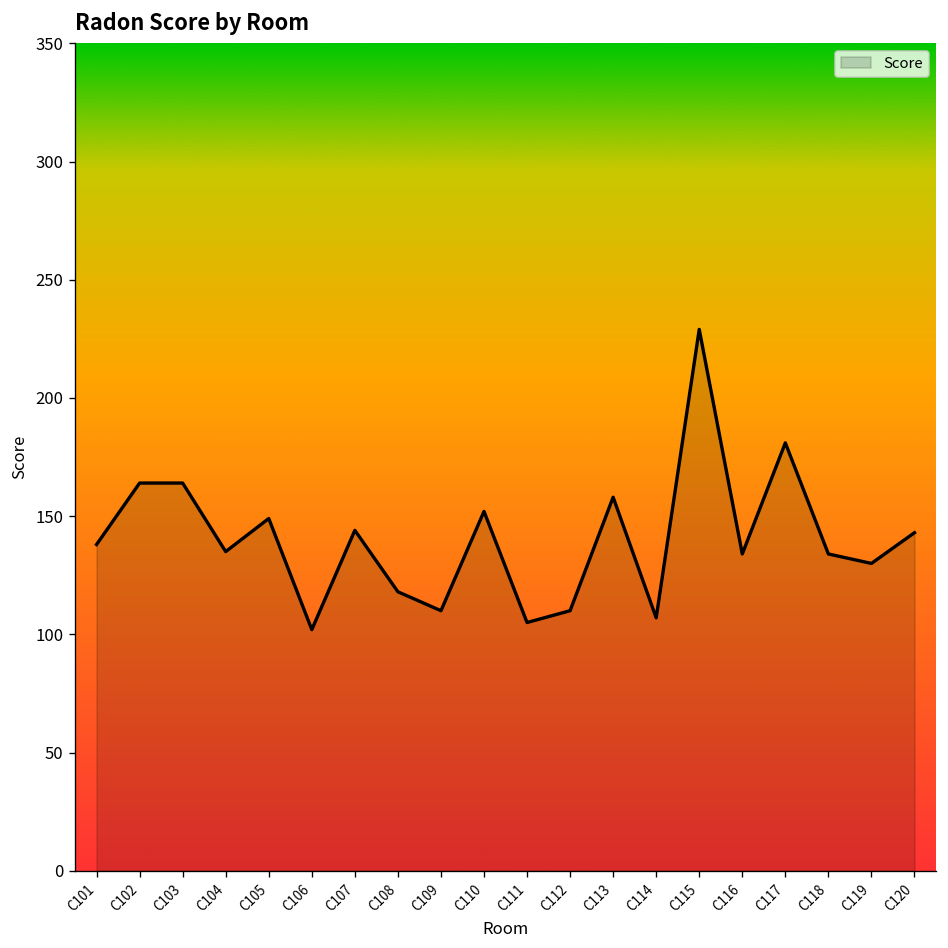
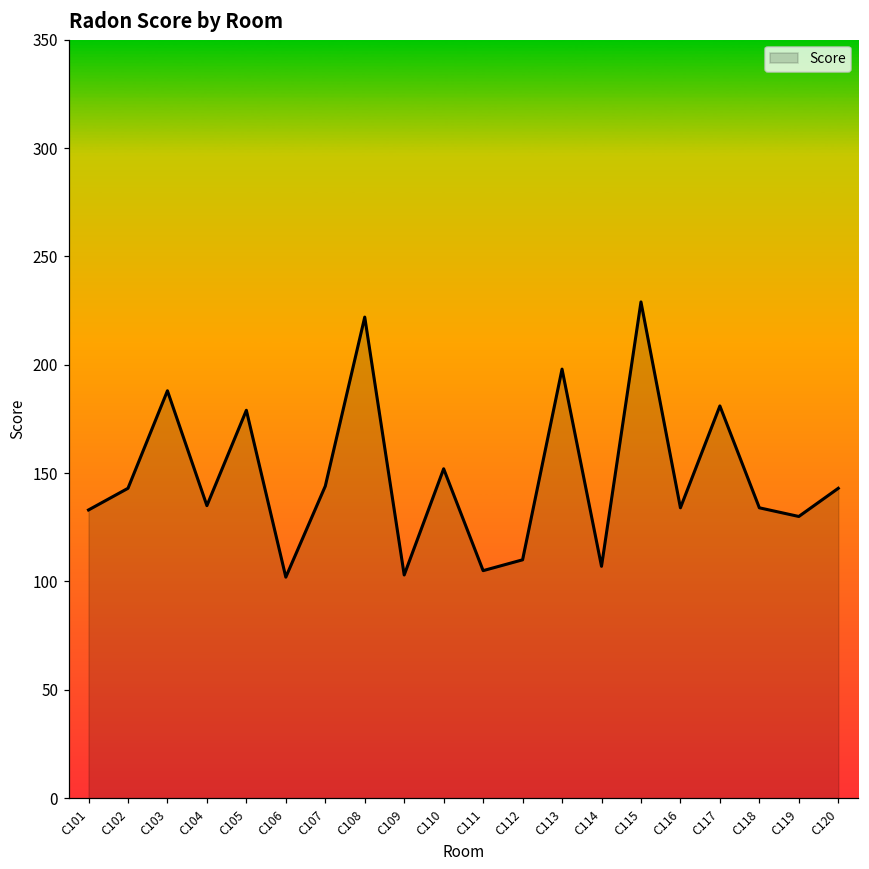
  {
-   "C101": 138,
-   "C102": 164,
-   "C103": 164,
+   "C101": 133,
+   "C102": 143,
+   "C103": 188,
    "C104": 135,
-   "C105": 149,
+   "C105": 179,
    "C106": 102,
    "C107": 144,
-   "C108": 118,
-   "C109": 110,
+   "C108": 222,
+   "C109": 103,
    "C110": 152,
    "C111": 105,
    "C112": 110,
-   "C113": 158,
+   "C113": 198,
    "C114": 107,
    "C115": 229,
    "C116": 134,
    "C117": 181,
    "C118": 134,
    "C119": 130,
    "C120": 143
  }
